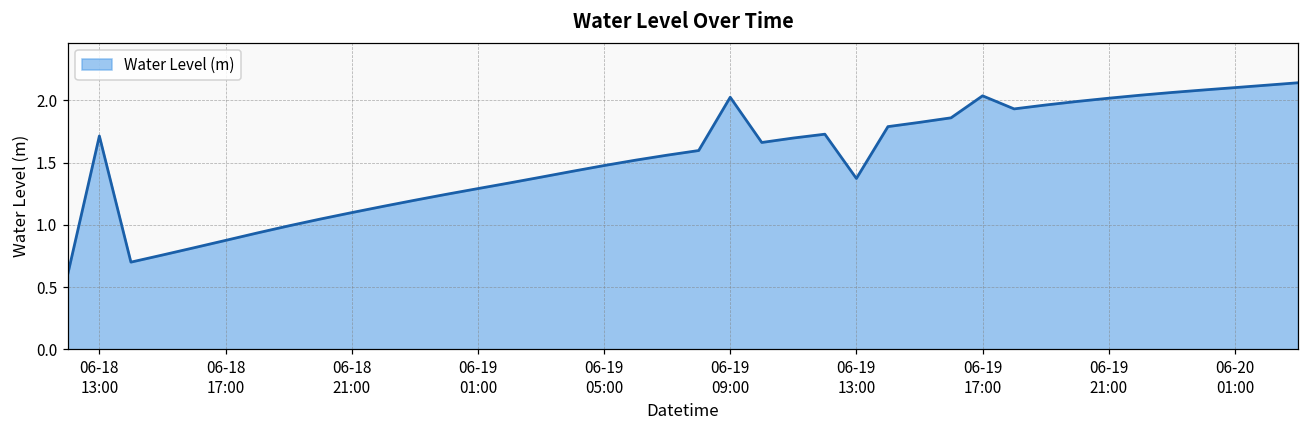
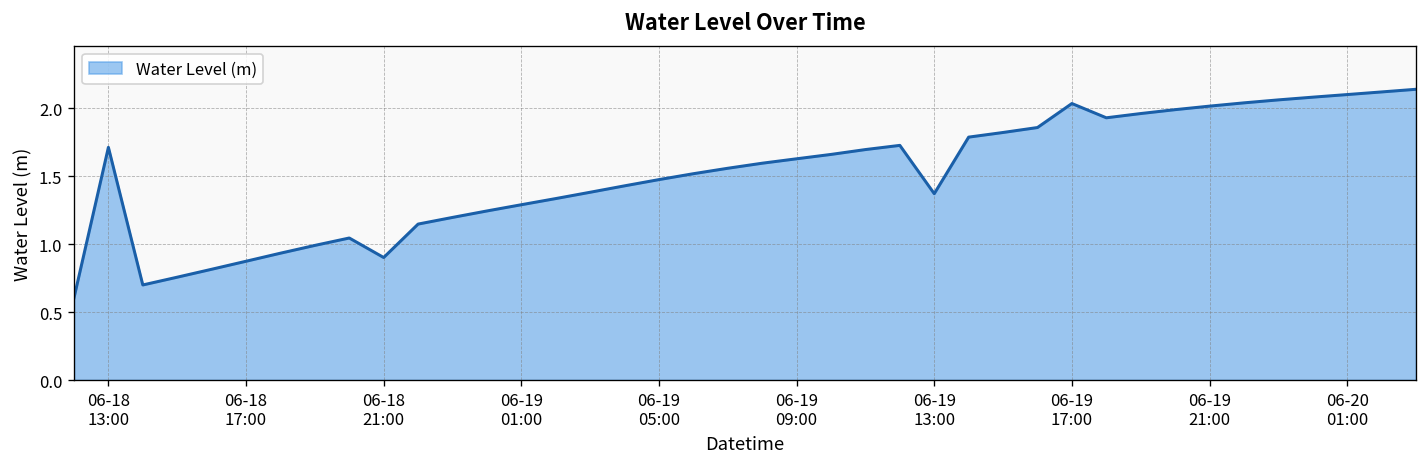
  {
    "06-18 13:00": 1.71,
    "06-18 17:00": 0.87,
-   "06-18 21:00": 1.10,
+   "06-18 21:00": 0.90,
    "06-19 01:00": 1.29,
    "06-19 05:00": 1.48,
-   "06-19 09:00": 2.03,
+   "06-19 09:00": 1.63,
    "06-19 13:00": 1.37,
    "06-19 17:00": 2.04,
    "06-19 21:00": 2.02,
    "06-20 01:00": 2.10
  }
